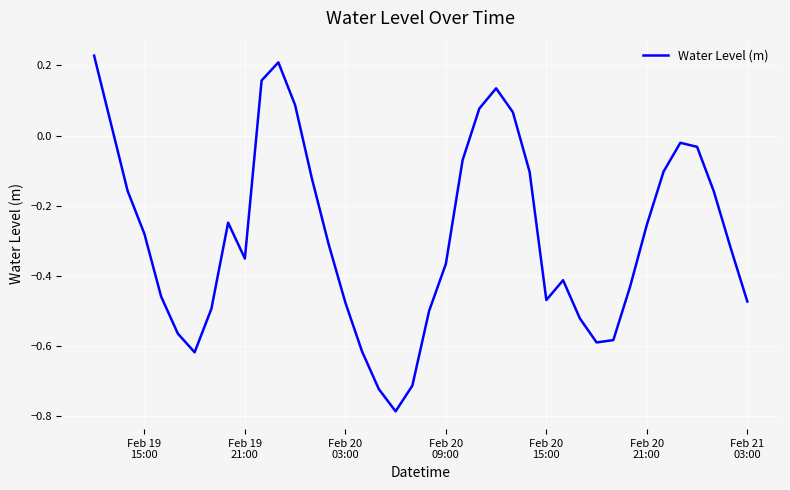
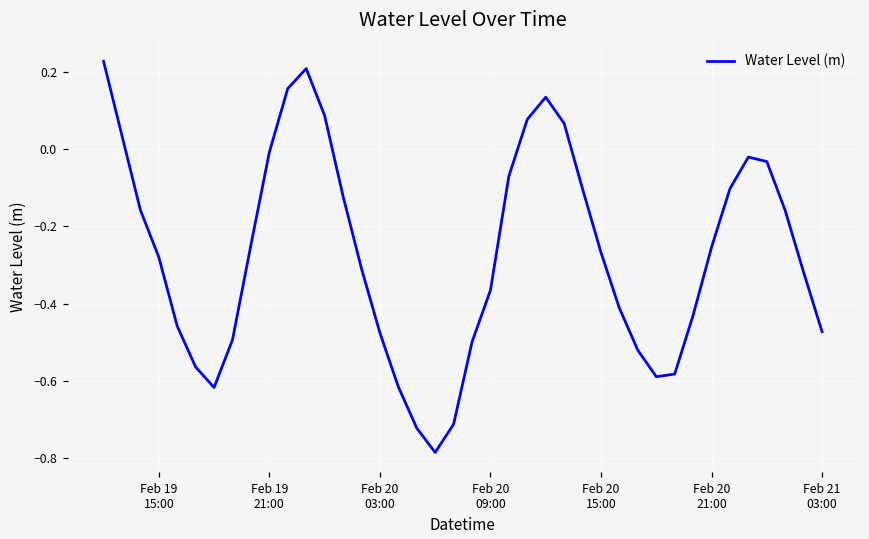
  {
    "Feb 19 15:00": -0.28,
-   "Feb 19 21:00": -0.35,
+   "Feb 19 21:00": -0.01,
    "Feb 20 03:00": -0.48,
    "Feb 20 09:00": -0.37,
-   "Feb 20 15:00": -0.47,
+   "Feb 20 15:00": -0.27,
    "Feb 20 21:00": -0.25,
    "Feb 21 03:00": -0.47
  }
